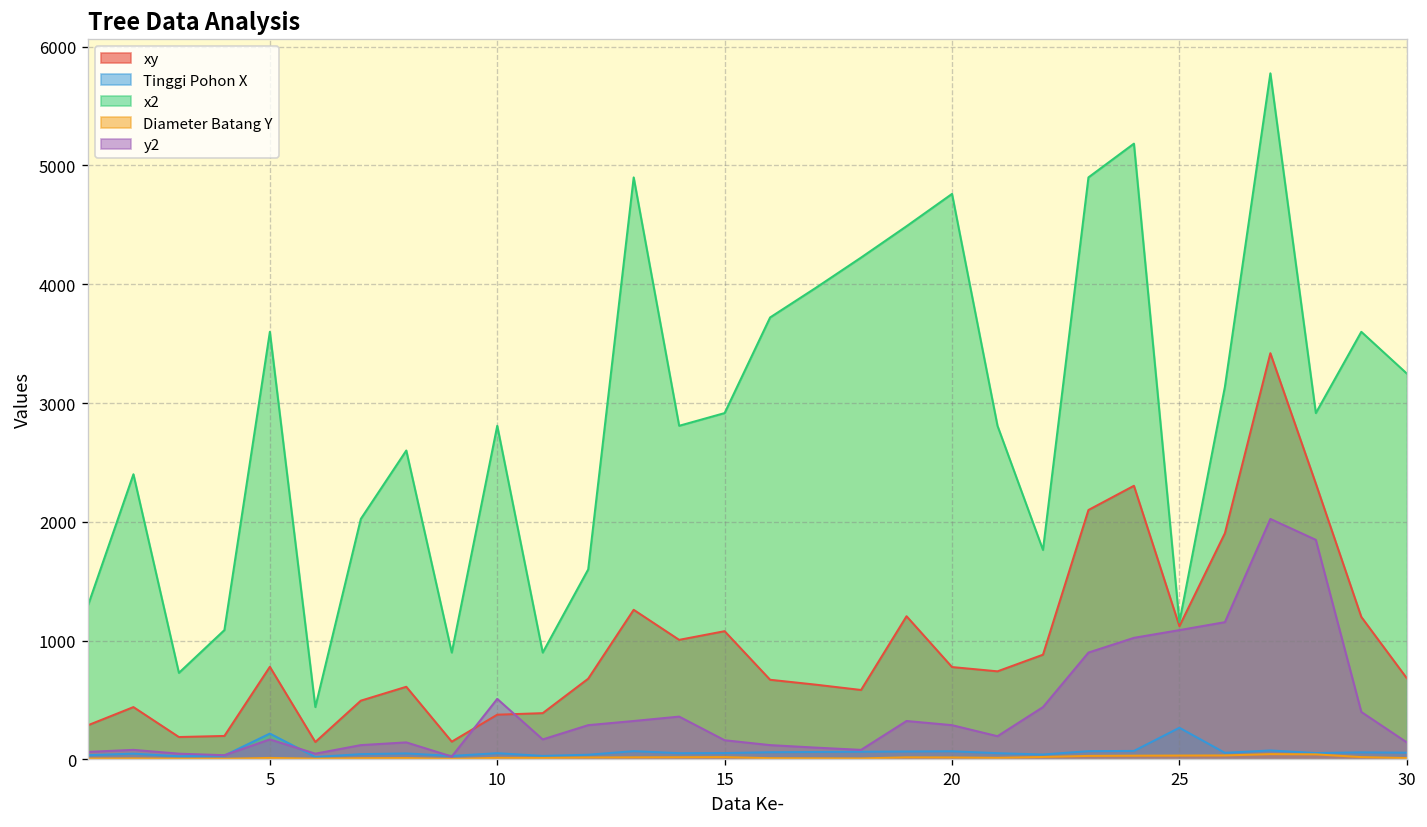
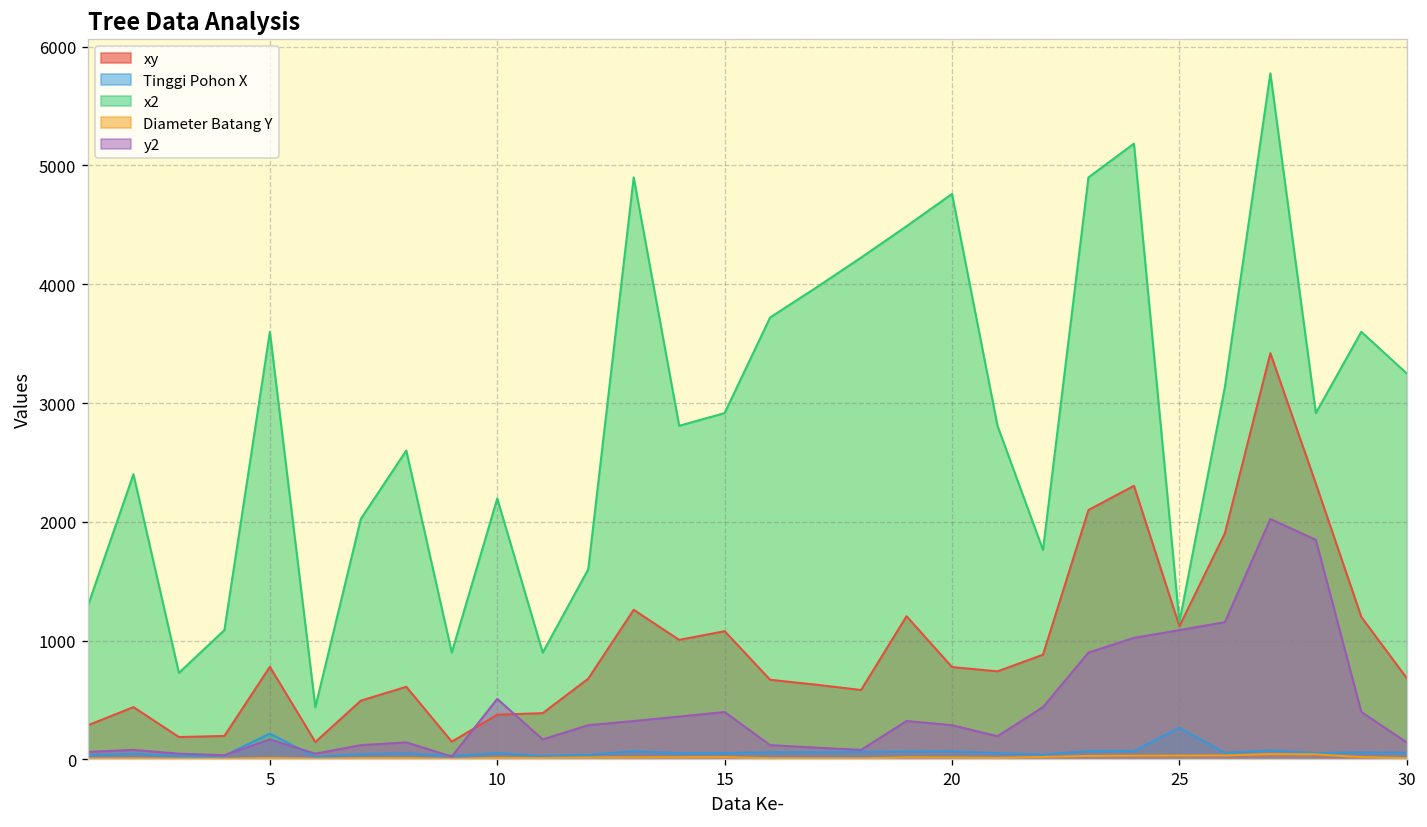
  {
    "xy": {
      "5": 800,
      "10": 400,
      "15": 1100,
      "20": 800,
      "25": 1100,
      "30": 700
    },
    "Tinggi Pohon X": {
      "5": 200,
      "10": 100,
      "15": 100,
      "20": 100,
      "25": 300,
      "30": 100
    },
    "x2": {
      "5": 3600,
-     "10": 2800,
+     "10": 2200,
      "15": 2900,
      "20": 4800,
      "25": 1200,
      "30": 3200
    },
    "Diameter Batang Y": {
      "5": 0,
      "10": 0,
      "15": 0,
      "20": 0,
      "25": 0,
      "30": 0
    },
    "y2": {
      "5": 200,
      "10": 500,
-     "15": 200,
+     "15": 400,
      "20": 300,
      "25": 1100,
      "30": 100
    }
  }
